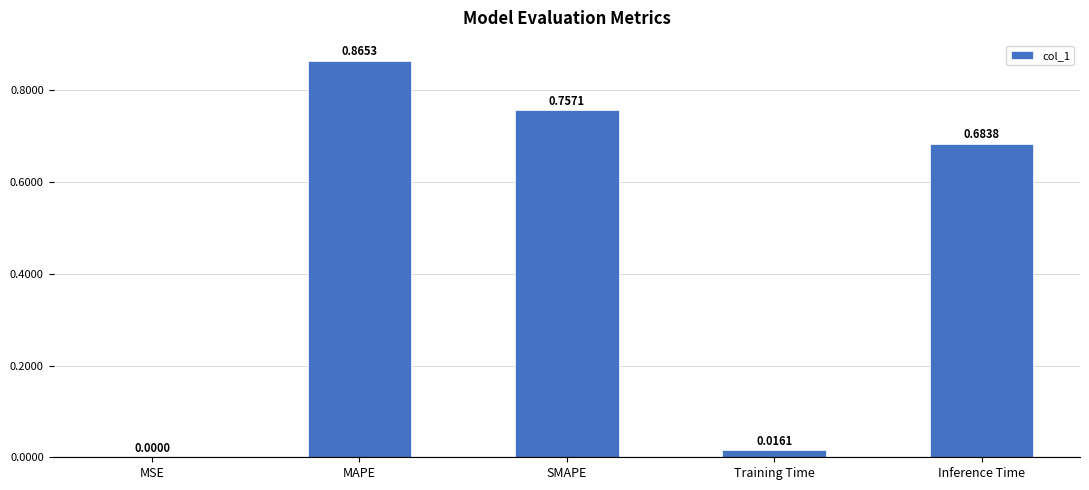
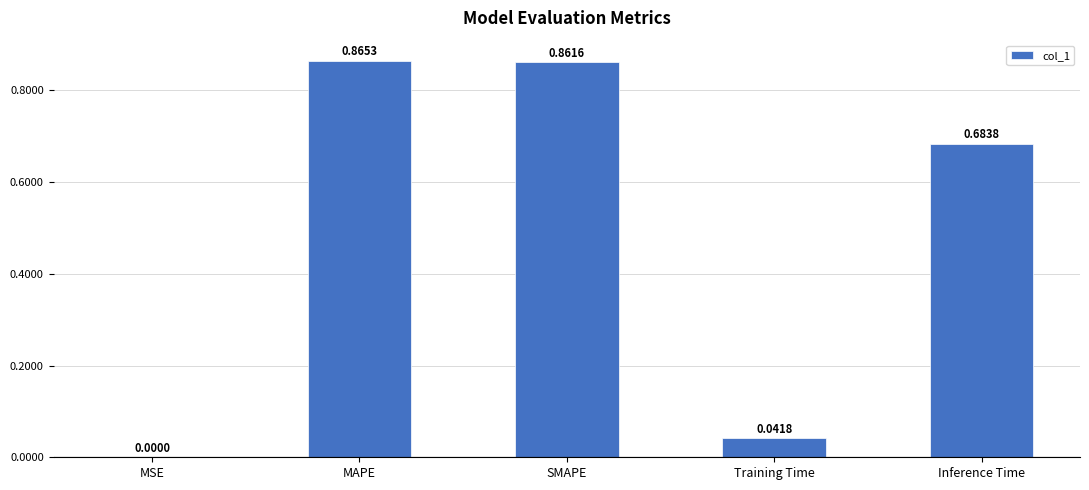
  {
    "MSE": 0.0000,
    "MAPE": 0.8653,
-   "SMAPE": 0.7571,
-   "Training Time": 0.0161,
+   "SMAPE": 0.8616,
+   "Training Time": 0.0418,
    "Inference Time": 0.6838
  }
